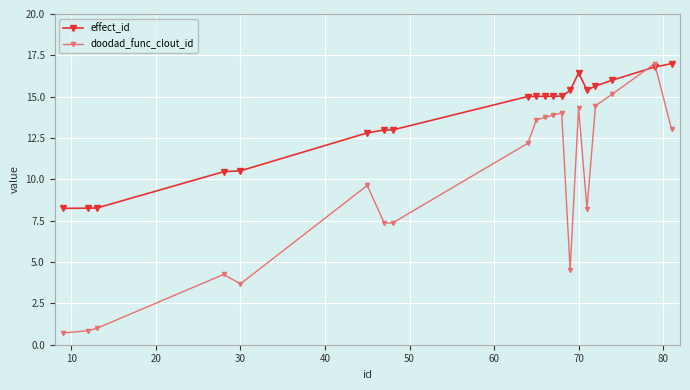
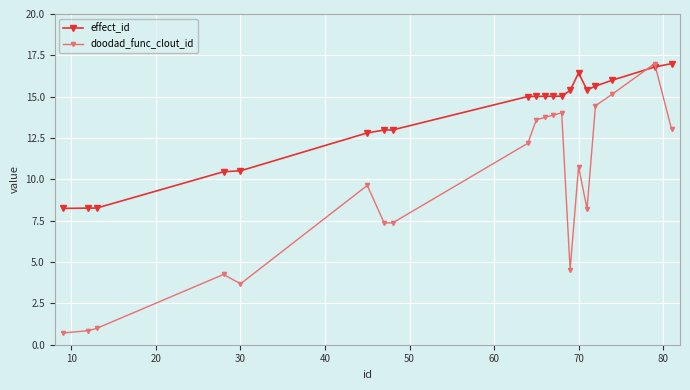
  {
    "effect_id": {
      "30": 10.5,
      "70": 16.4
    },
    "doodad_func_clout_id": {
      "30": 3.7,
-     "70": 14.3
+     "70": 10.8
    }
  }
